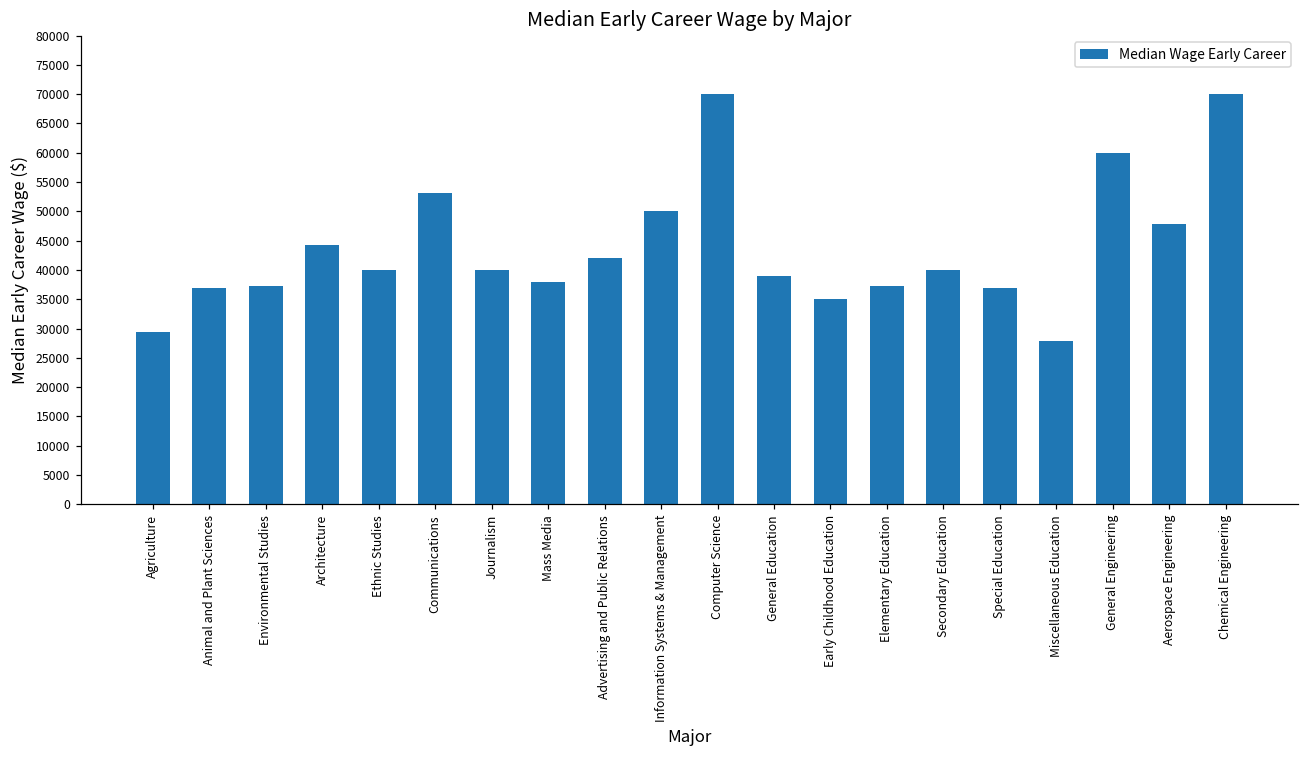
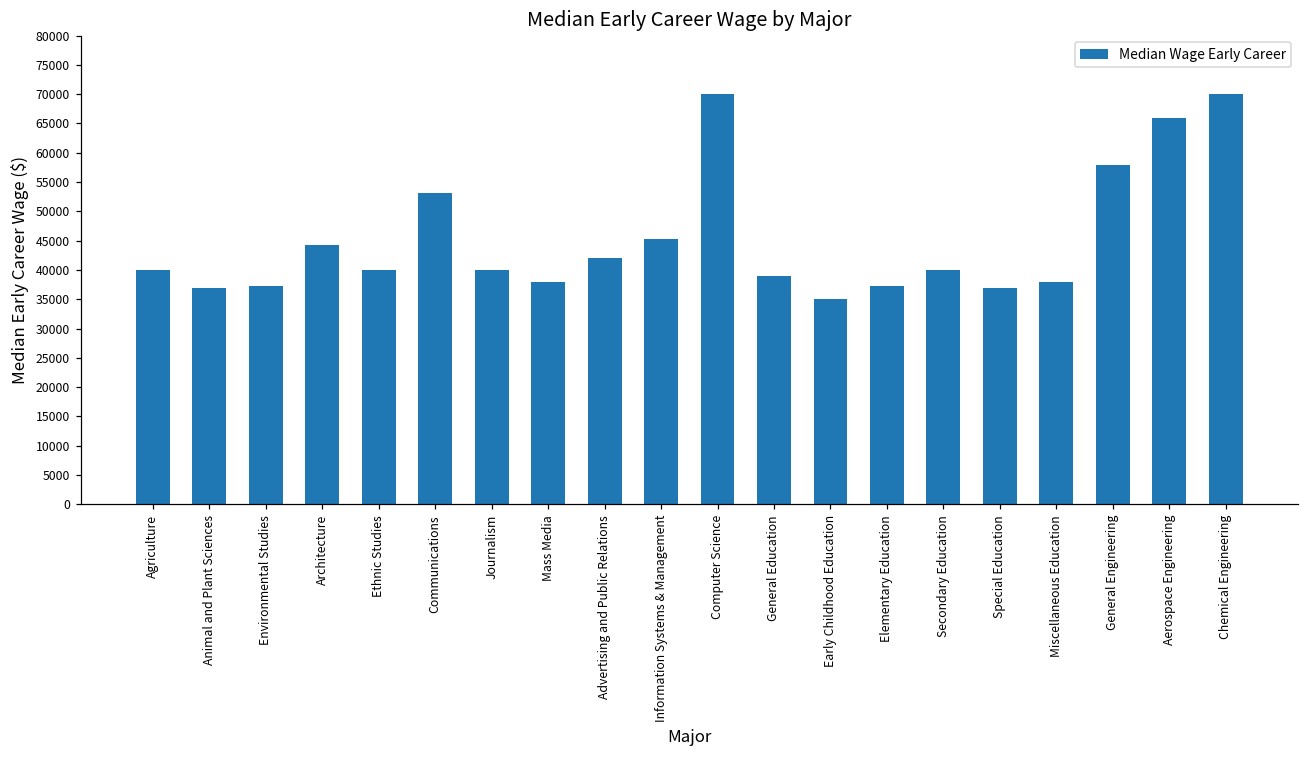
  {
-   "Agriculture": 29000,
+   "Agriculture": 40000,
    "Animal and Plant Sciences": 37000,
    "Environmental Studies": 37000,
    "Architecture": 44000,
    "Ethnic Studies": 40000,
    "Communications": 53000,
    "Journalism": 40000,
    "Mass Media": 38000,
    "Advertising and Public Relations": 42000,
-   "Information Systems & Management": 50000,
+   "Information Systems & Management": 45000,
    "Computer Science": 70000,
    "General Education": 39000,
    "Early Childhood Education": 35000,
    "Elementary Education": 37000,
    "Secondary Education": 40000,
    "Special Education": 37000,
-   "Miscellaneous Education": 28000,
-   "General Engineering": 60000,
-   "Aerospace Engineering": 48000,
+   "Miscellaneous Education": 38000,
+   "General Engineering": 58000,
+   "Aerospace Engineering": 66000,
    "Chemical Engineering": 70000
  }
